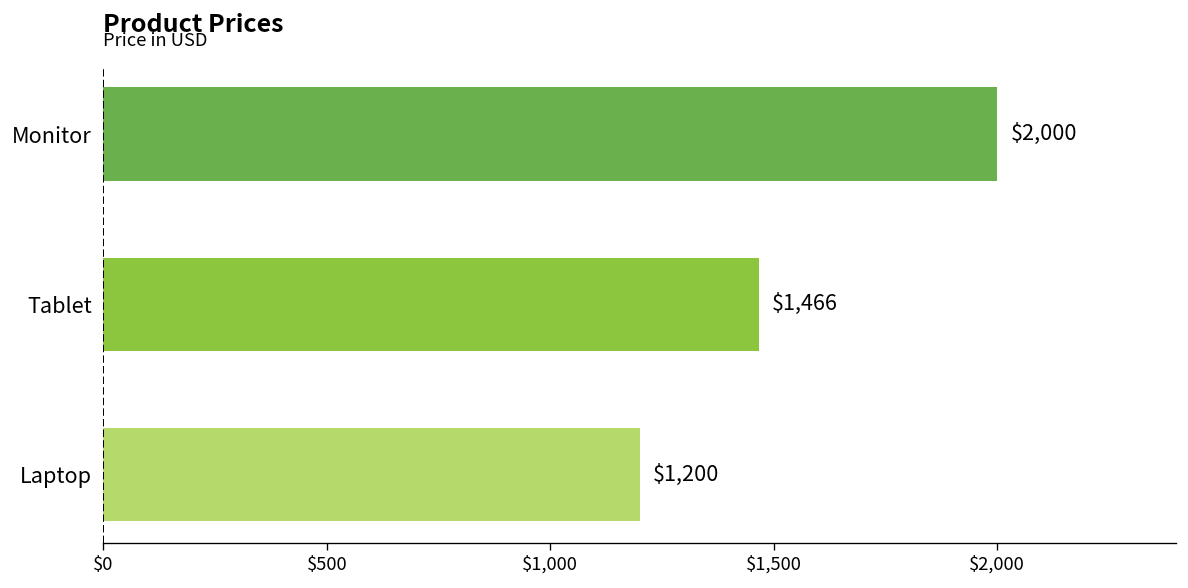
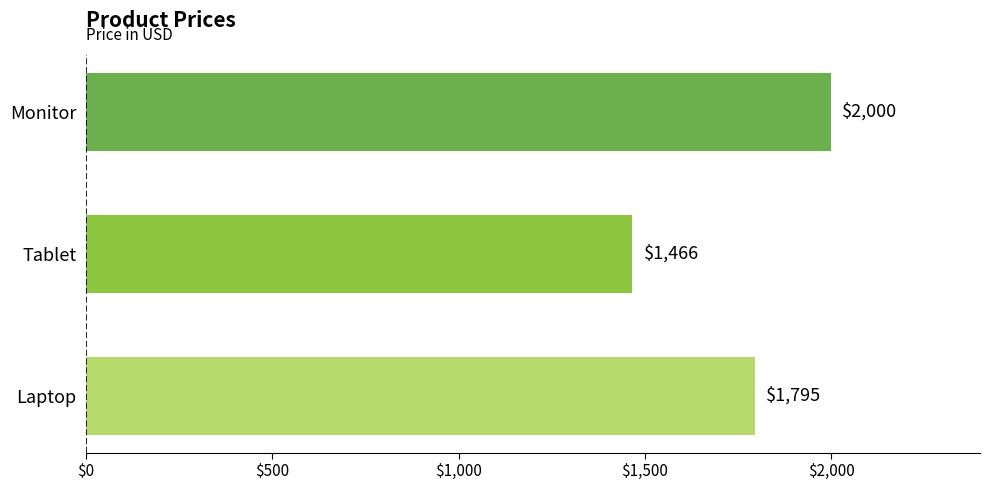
  {
    "Monitor": "$2,000",
    "Tablet": "$1,466",
-   "Laptop": "$1,200"
+   "Laptop": "$1,795"
  }
